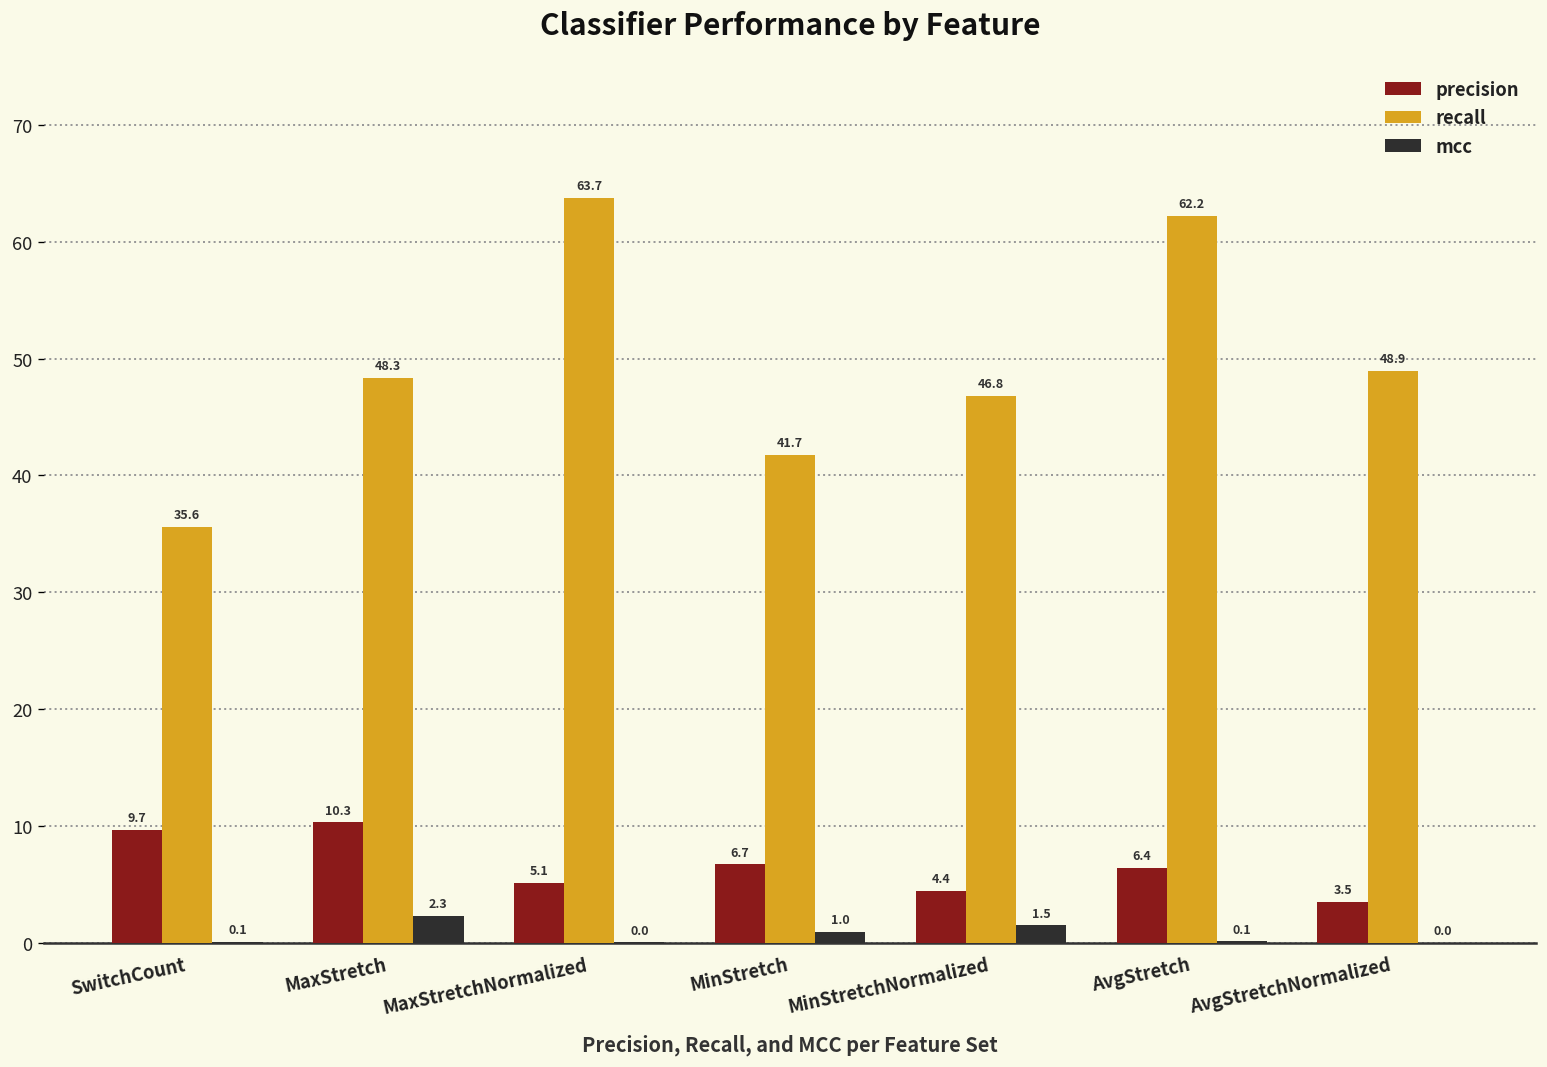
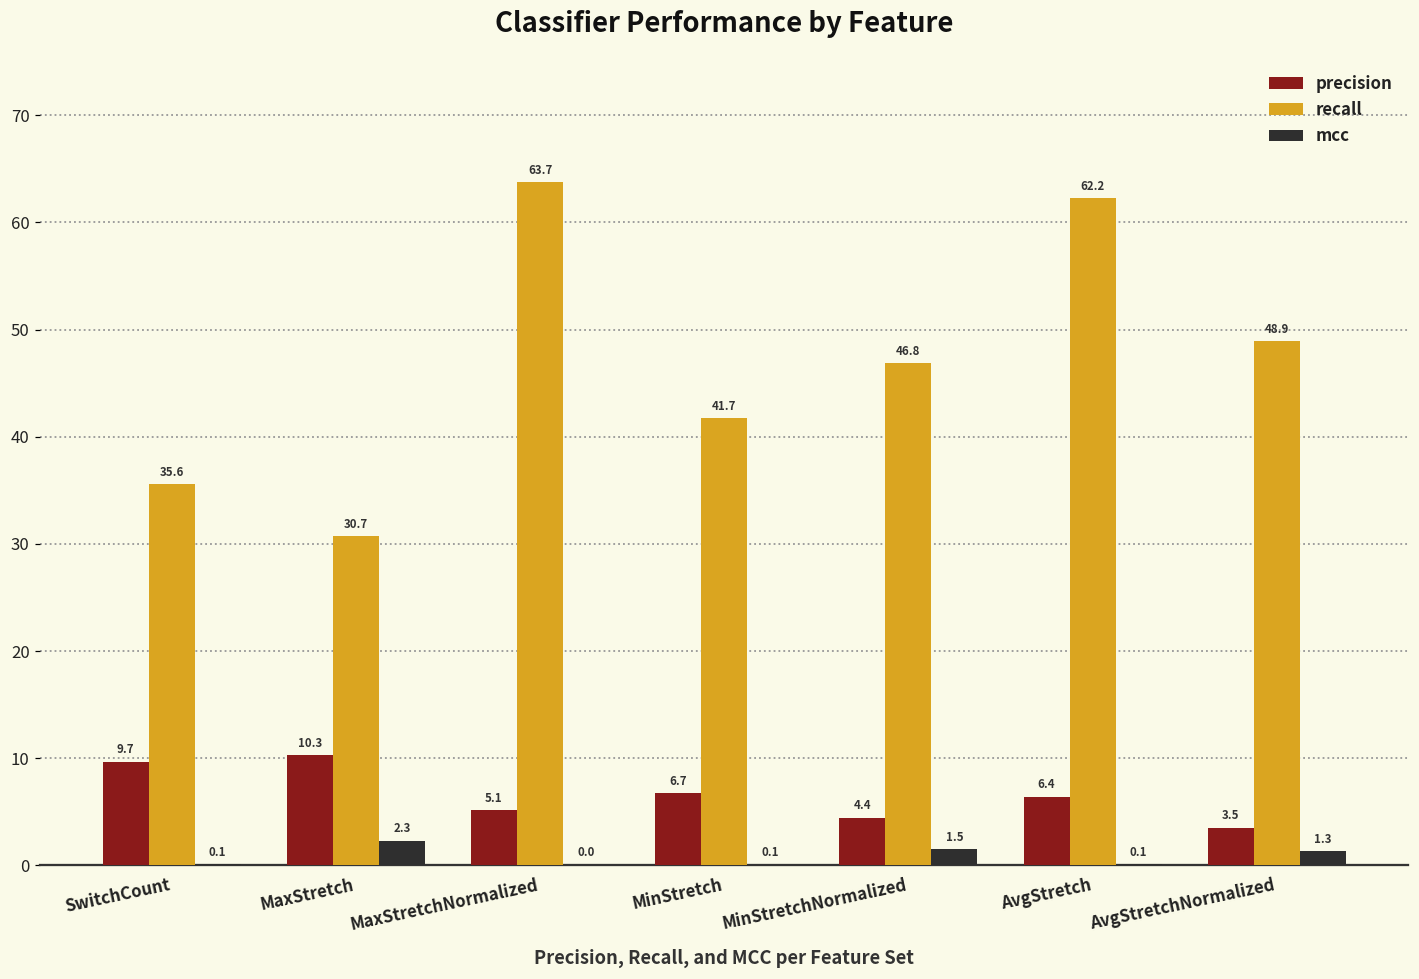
  {
    "precision": {
      "SwitchCount": 9.7,
      "MaxStretch": 10.3,
      "MaxStretchNormalized": 5.1,
      "MinStretch": 6.7,
      "MinStretchNormalized": 4.4,
      "AvgStretch": 6.4,
      "AvgStretchNormalized": 3.5
    },
    "recall": {
      "SwitchCount": 35.6,
-     "MaxStretch": 48.3,
+     "MaxStretch": 30.7,
      "MaxStretchNormalized": 63.7,
      "MinStretch": 41.7,
      "MinStretchNormalized": 46.8,
      "AvgStretch": 62.2,
      "AvgStretchNormalized": 48.9
    },
    "mcc": {
      "SwitchCount": 0.1,
      "MaxStretch": 2.3,
      "MaxStretchNormalized": 0.0,
-     "MinStretch": 1.0,
+     "MinStretch": 0.1,
      "MinStretchNormalized": 1.5,
      "AvgStretch": 0.1,
-     "AvgStretchNormalized": 0.0
+     "AvgStretchNormalized": 1.3
    }
  }
